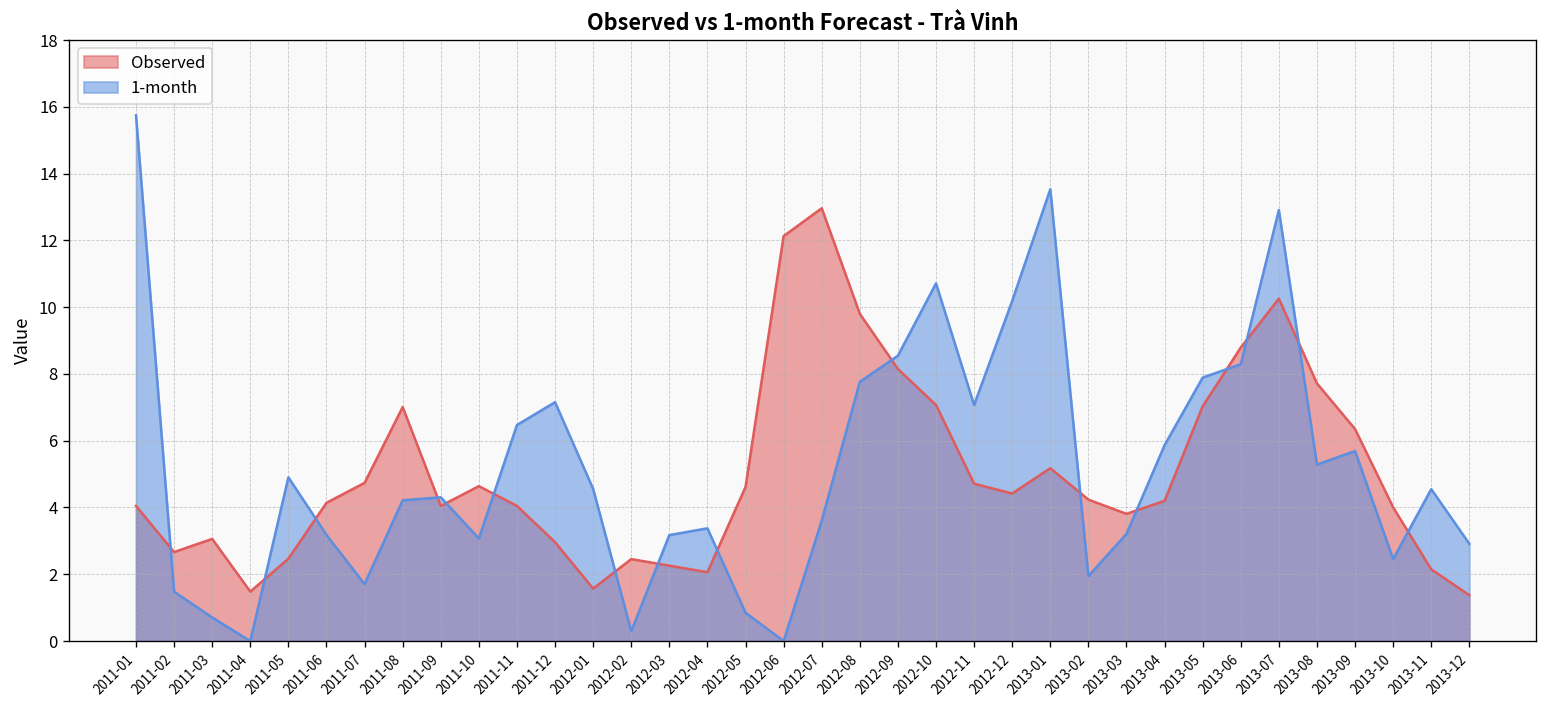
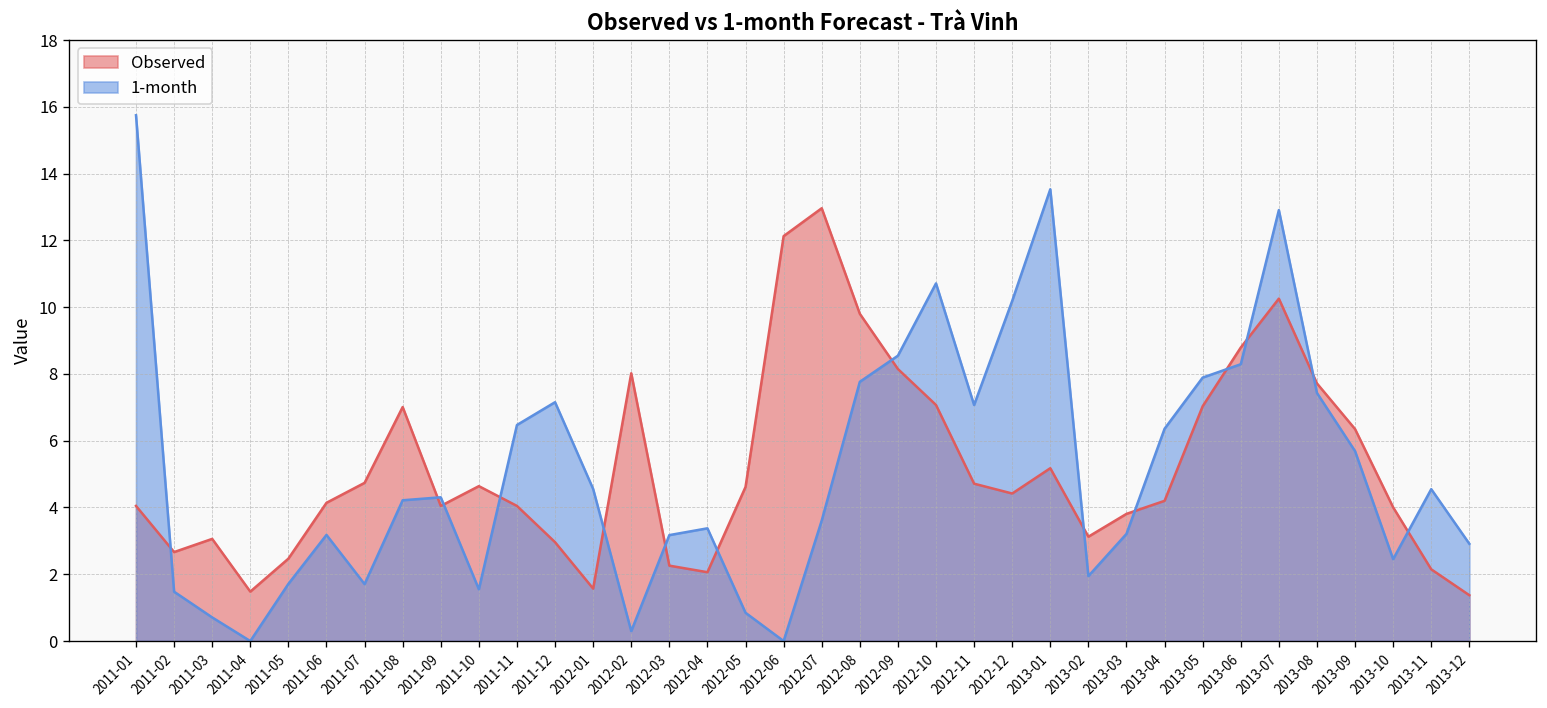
  {
    "Observed": {
      "2011-01": 4.0,
      "2011-02": 2.7,
      "2011-03": 3.1,
      "2011-04": 1.5,
      "2011-05": 2.5,
      "2011-06": 4.1,
      "2011-07": 4.7,
      "2011-08": 7.0,
      "2011-09": 4.0,
      "2011-10": 4.6,
      "2011-11": 4.0,
      "2011-12": 3.0,
      "2012-01": 1.6,
-     "2012-02": 2.5,
+     "2012-02": 8.0,
      "2012-03": 2.3,
      "2012-04": 2.1,
      "2012-05": 4.6,
      "2012-06": 12.1,
      "2012-07": 13.0,
      "2012-08": 9.8,
      "2012-09": 8.1,
      "2012-10": 7.1,
      "2012-11": 4.7,
      "2012-12": 4.4,
      "2013-01": 5.2,
-     "2013-02": 4.2,
+     "2013-02": 3.1,
      "2013-03": 3.8,
      "2013-04": 4.2,
      "2013-05": 7.0,
      "2013-06": 8.8,
      "2013-07": 10.3,
      "2013-08": 7.7,
      "2013-09": 6.3,
      "2013-10": 4.0,
      "2013-11": 2.1,
      "2013-12": 1.4
    },
    "1-month": {
      "2011-01": 15.7,
      "2011-02": 1.5,
      "2011-03": 0.7,
      "2011-04": 0.0,
-     "2011-05": 4.9,
+     "2011-05": 1.7,
      "2011-06": 3.2,
      "2011-07": 1.7,
      "2011-08": 4.2,
      "2011-09": 4.3,
-     "2011-10": 3.1,
+     "2011-10": 1.6,
      "2011-11": 6.5,
      "2011-12": 7.2,
      "2012-01": 4.6,
      "2012-02": 0.3,
      "2012-03": 3.2,
      "2012-04": 3.4,
      "2012-05": 0.8,
      "2012-06": 0.0,
      "2012-07": 3.6,
      "2012-08": 7.8,
      "2012-09": 8.5,
      "2012-10": 10.7,
      "2012-11": 7.1,
      "2012-12": 10.2,
      "2013-01": 13.5,
      "2013-02": 1.9,
      "2013-03": 3.2,
-     "2013-04": 5.9,
+     "2013-04": 6.4,
      "2013-05": 7.9,
      "2013-06": 8.3,
      "2013-07": 12.9,
-     "2013-08": 5.3,
+     "2013-08": 7.4,
      "2013-09": 5.7,
      "2013-10": 2.5,
      "2013-11": 4.5,
      "2013-12": 2.9
    }
  }
